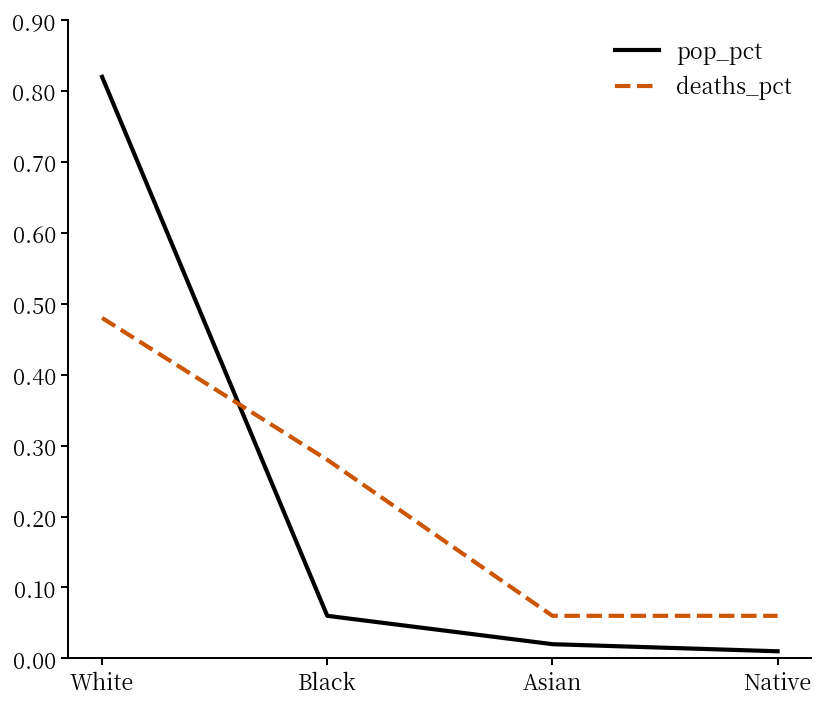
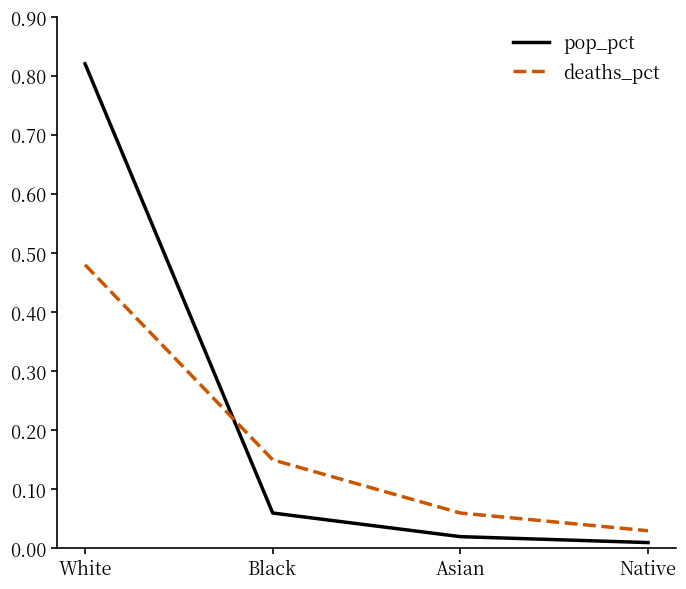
  {
    "pop_pct": {
      "White": 0.82,
      "Black": 0.06,
      "Asian": 0.02,
      "Native": 0.01
    },
    "deaths_pct": {
      "White": 0.48,
-     "Black": 0.28,
+     "Black": 0.15,
      "Asian": 0.06,
-     "Native": 0.06
+     "Native": 0.03
    }
  }
